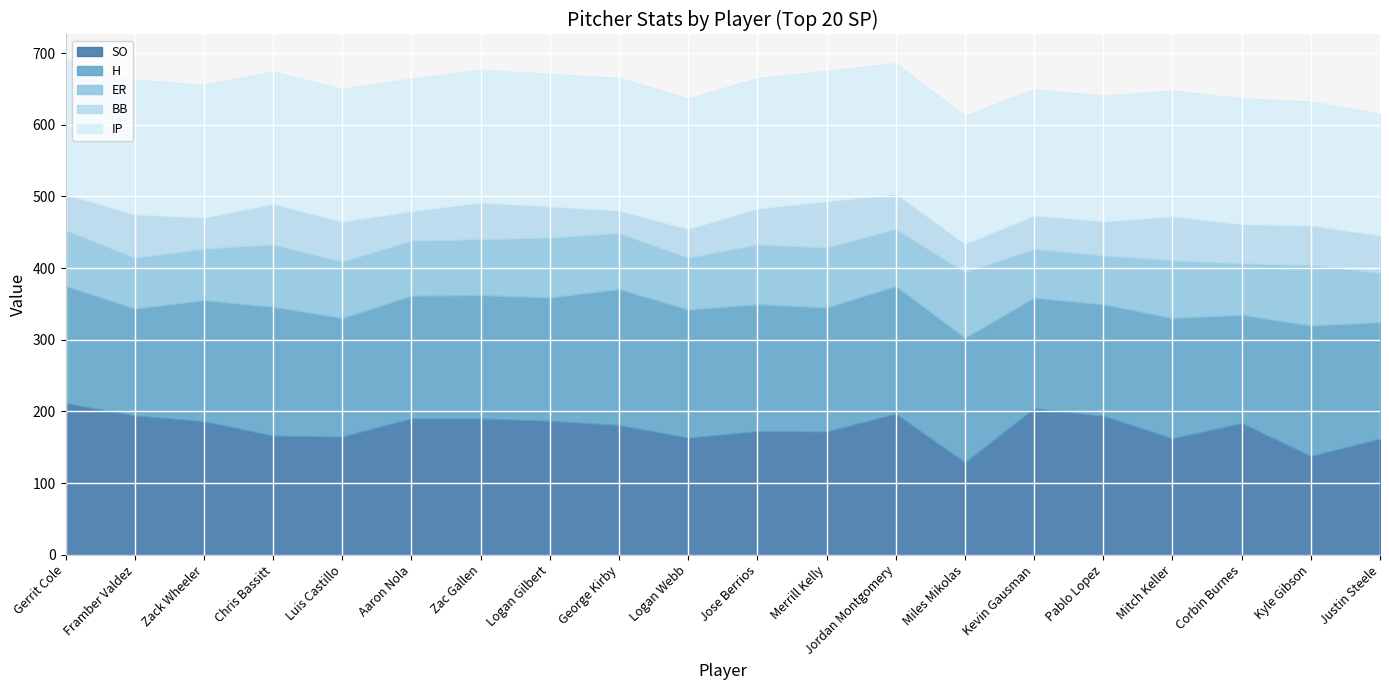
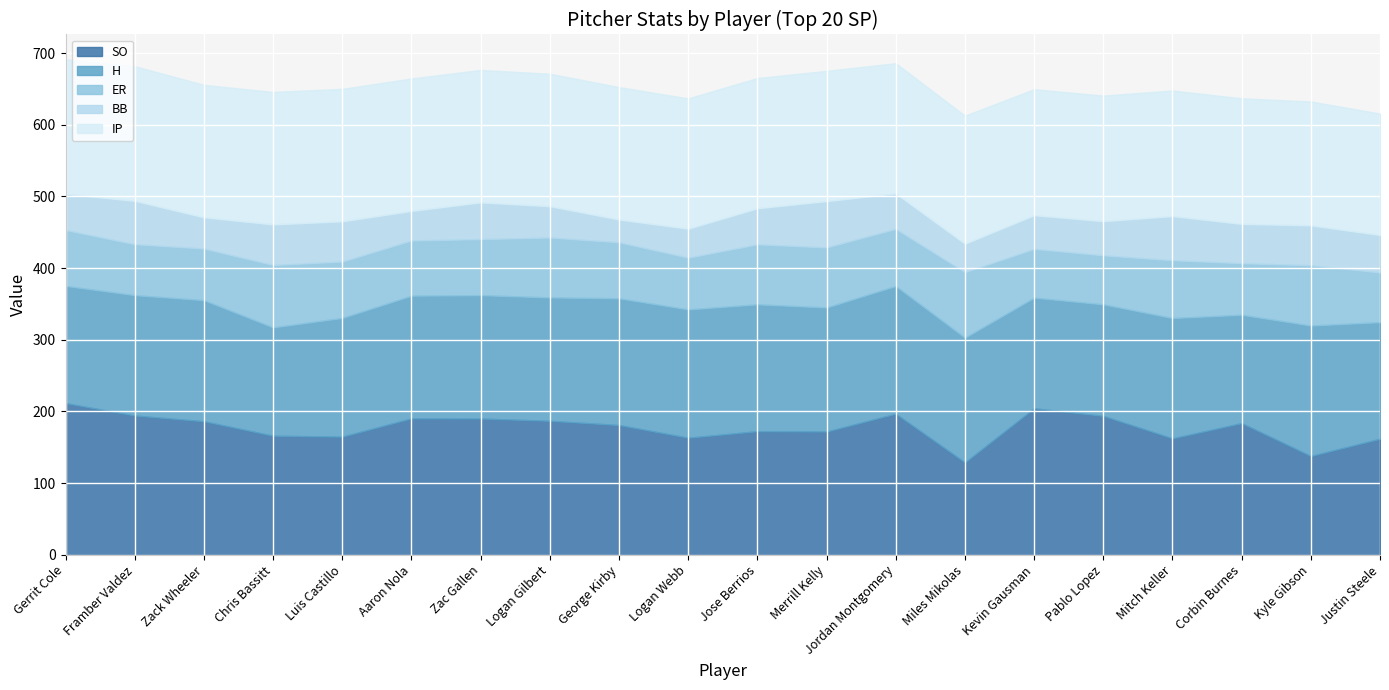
  {
    "SO": {
      "Gerrit Cole": 210,
      "Framber Valdez": 190,
      "Zack Wheeler": 190,
      "Chris Bassitt": 170,
      "Luis Castillo": 160,
      "Aaron Nola": 190,
      "Zac Gallen": 190,
      "Logan Gilbert": 190,
      "George Kirby": 180,
      "Logan Webb": 160,
      "Jose Berrios": 170,
      "Merrill Kelly": 170,
      "Jordan Montgomery": 200,
      "Miles Mikolas": 130,
      "Kevin Gausman": 200,
      "Pablo Lopez": 190,
      "Mitch Keller": 160,
      "Corbin Burnes": 180,
      "Kyle Gibson": 140,
      "Justin Steele": 160
    },
    "H": {
      "Gerrit Cole": 160,
-     "Framber Valdez": 150,
+     "Framber Valdez": 170,
      "Zack Wheeler": 170,
-     "Chris Bassitt": 180,
+     "Chris Bassitt": 150,
      "Luis Castillo": 170,
      "Aaron Nola": 170,
      "Zac Gallen": 170,
      "Logan Gilbert": 170,
-     "George Kirby": 190,
+     "George Kirby": 180,
      "Logan Webb": 180,
      "Jose Berrios": 180,
      "Merrill Kelly": 170,
      "Jordan Montgomery": 180,
      "Miles Mikolas": 170,
      "Kevin Gausman": 150,
      "Pablo Lopez": 160,
      "Mitch Keller": 170,
      "Corbin Burnes": 150,
      "Kyle Gibson": 180,
      "Justin Steele": 160
    }
  }
